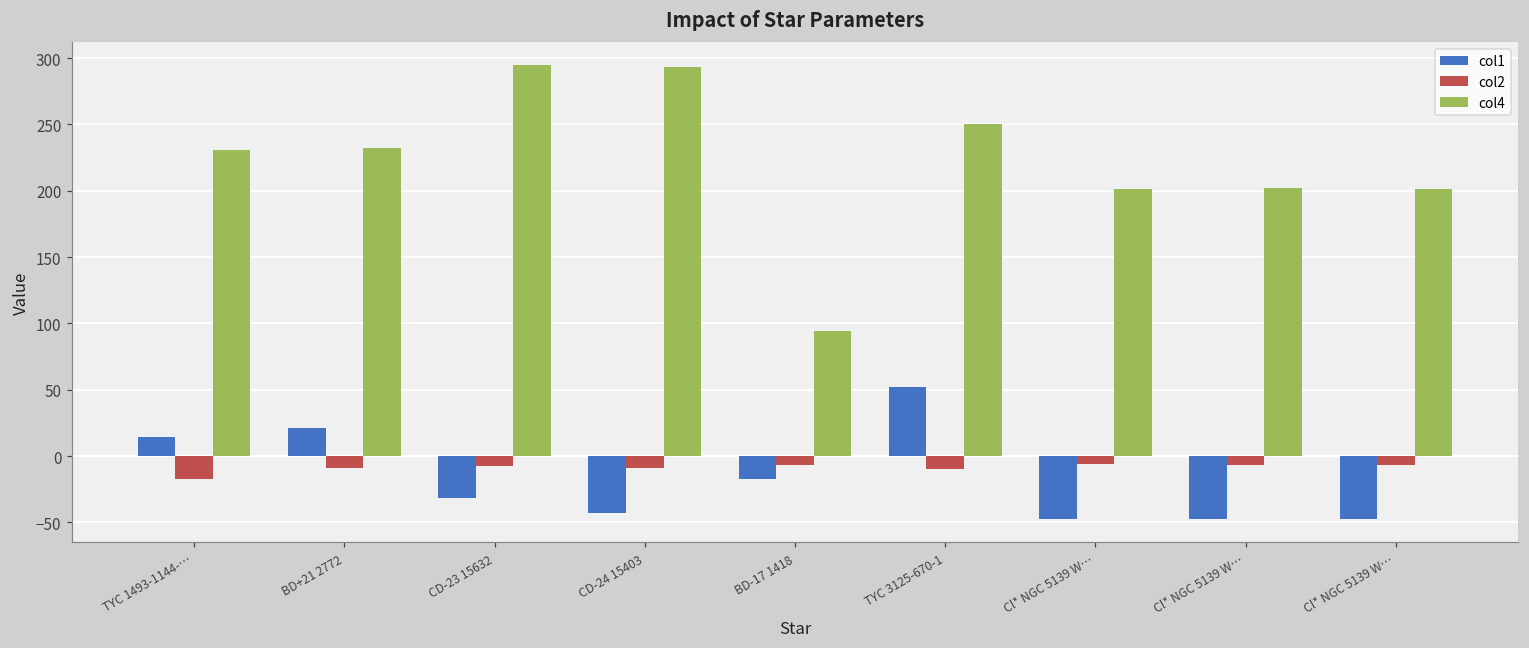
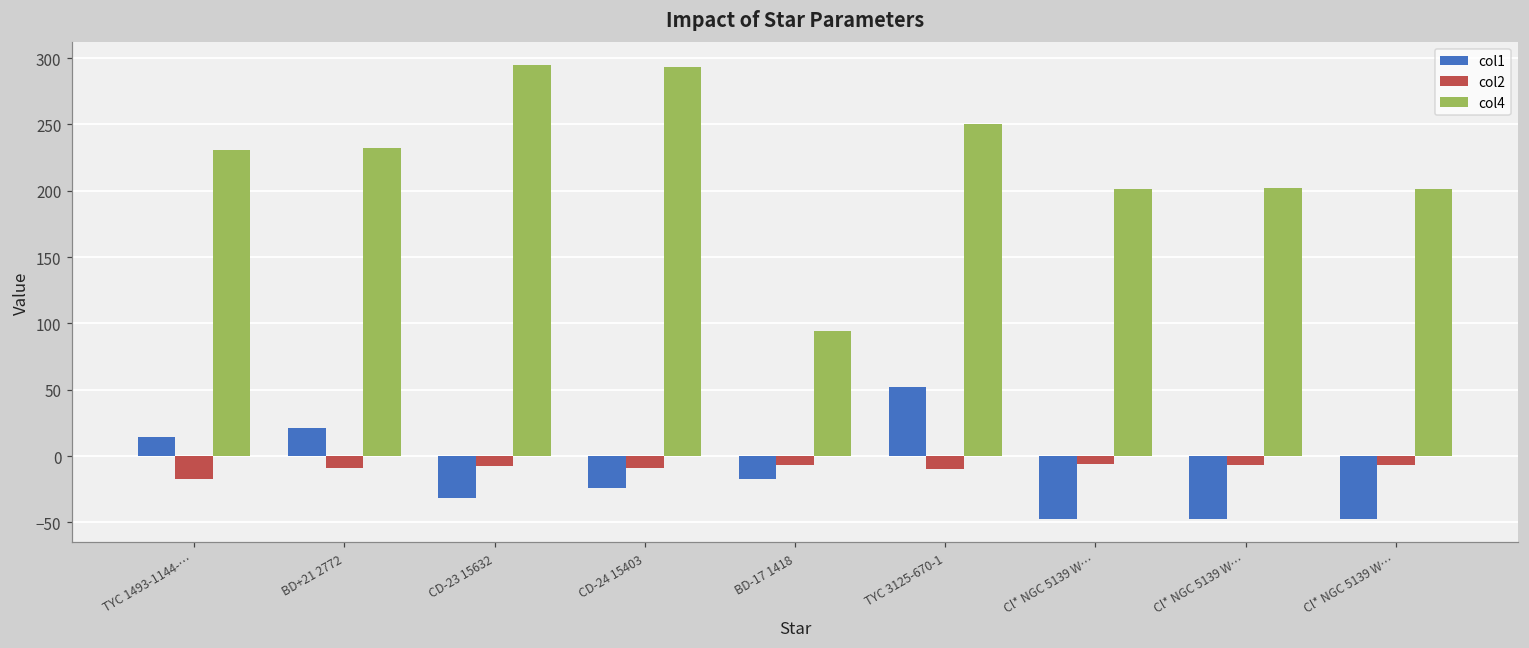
  {
    "col1": {
      "TYC 1493-1144-…": 14,
      "BD+21 2772": 21,
      "CD-23 15632": -32,
-     "CD-24 15403": -43,
+     "CD-24 15403": -24,
      "BD-17 1418": -17,
      "TYC 3125-670-1": 52
    },
    "col2": {
      "TYC 1493-1144-…": -18,
      "BD+21 2772": -9,
      "CD-23 15632": -8,
      "CD-24 15403": -9,
      "BD-17 1418": -7,
      "TYC 3125-670-1": -10
    },
    "col4": {
      "TYC 1493-1144-…": 231,
      "BD+21 2772": 232,
      "CD-23 15632": 295,
      "CD-24 15403": 293,
      "BD-17 1418": 94,
      "TYC 3125-670-1": 250
    }
  }
